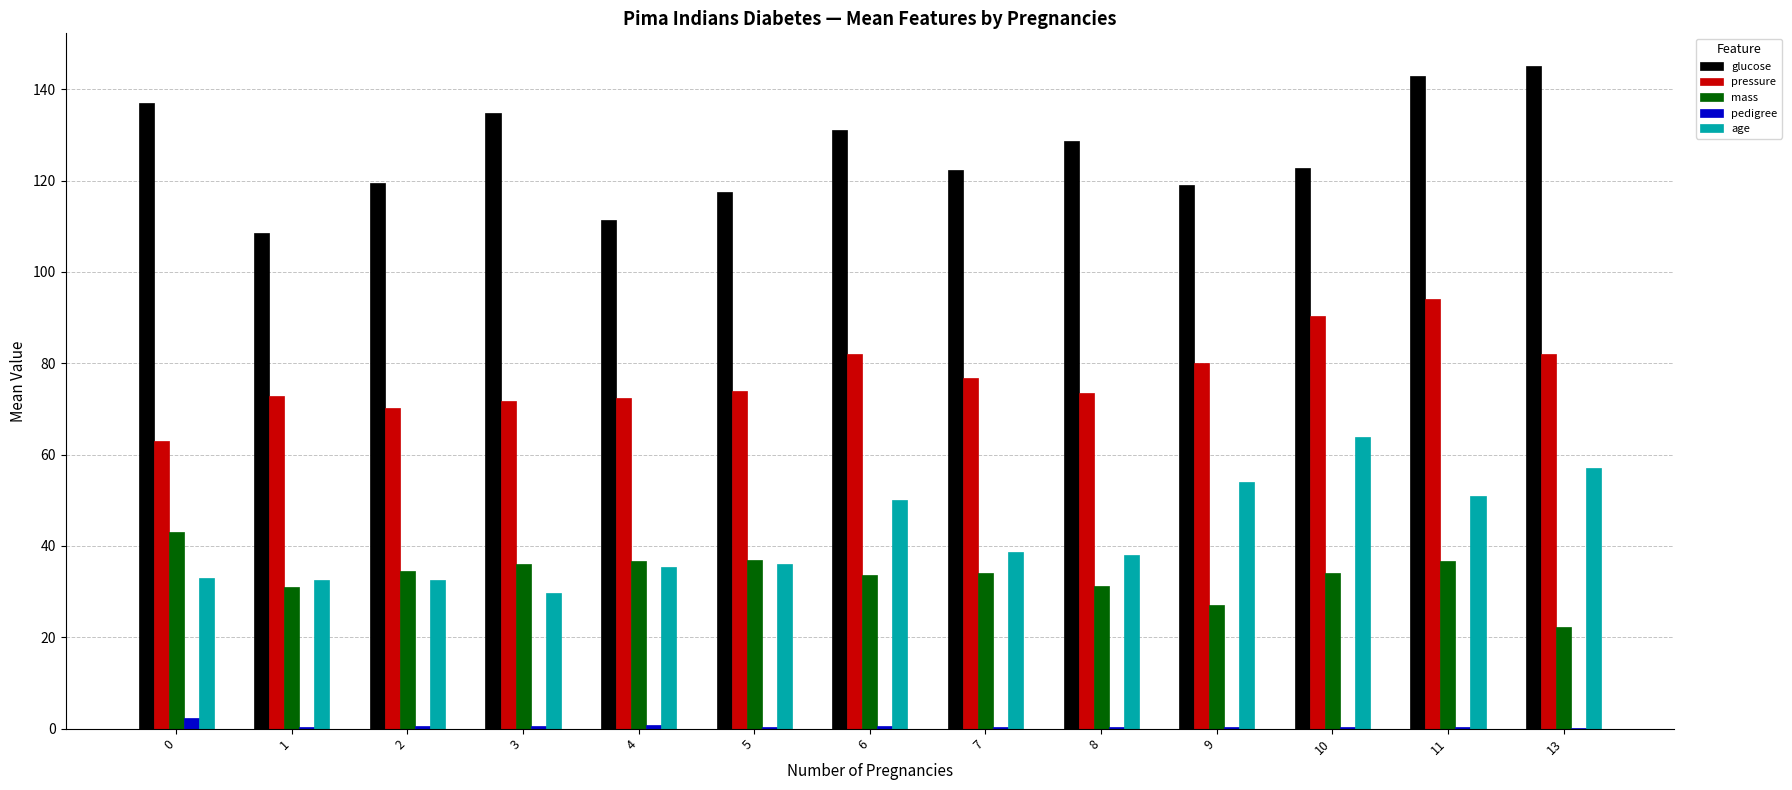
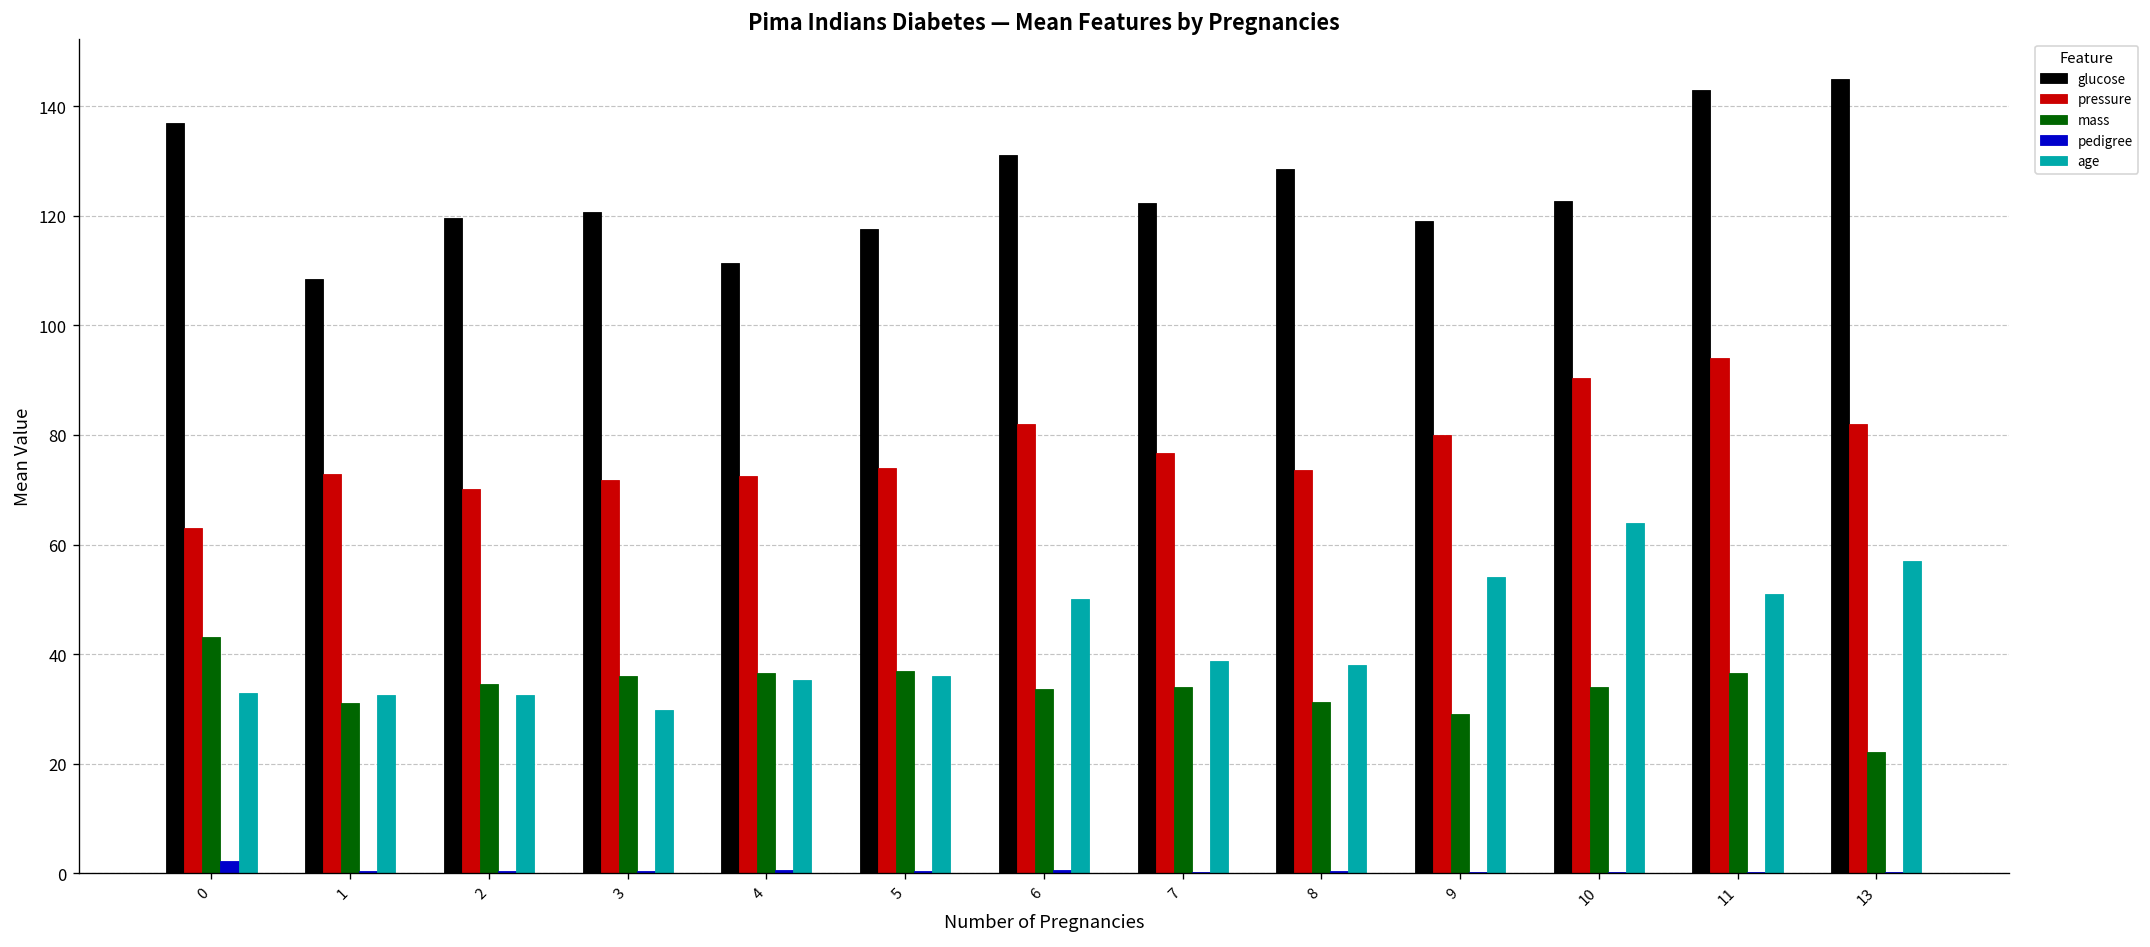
  {
    "glucose": {
      "0": 137,
      "1": 109,
      "2": 120,
-     "3": 135,
+     "3": 121,
      "4": 111,
      "5": 118,
      "6": 131,
      "7": 122,
      "8": 129,
      "9": 119,
      "10": 123,
      "11": 143,
      "13": 145
    },
    "pressure": {
      "0": 63,
      "1": 73,
      "2": 70,
      "3": 72,
      "4": 73,
      "5": 74,
      "6": 82,
      "7": 77,
      "8": 74,
      "9": 80,
      "10": 90,
      "11": 94,
      "13": 82
    },
    "mass": {
      "0": 43,
      "1": 31,
      "2": 35,
      "3": 36,
      "4": 37,
      "5": 37,
      "6": 34,
      "7": 34,
      "8": 31,
-     "9": 27,
+     "9": 29,
      "10": 34,
      "11": 37,
      "13": 22
    },
    "pedigree": {
      "0": 2,
      "4": 1,
      "6": 1
    },
    "age": {
      "0": 33,
      "1": 33,
      "2": 33,
      "3": 30,
      "4": 35,
      "5": 36,
      "6": 50,
      "7": 39,
      "8": 38,
      "9": 54,
      "10": 64,
      "11": 51,
      "13": 57
    }
  }
